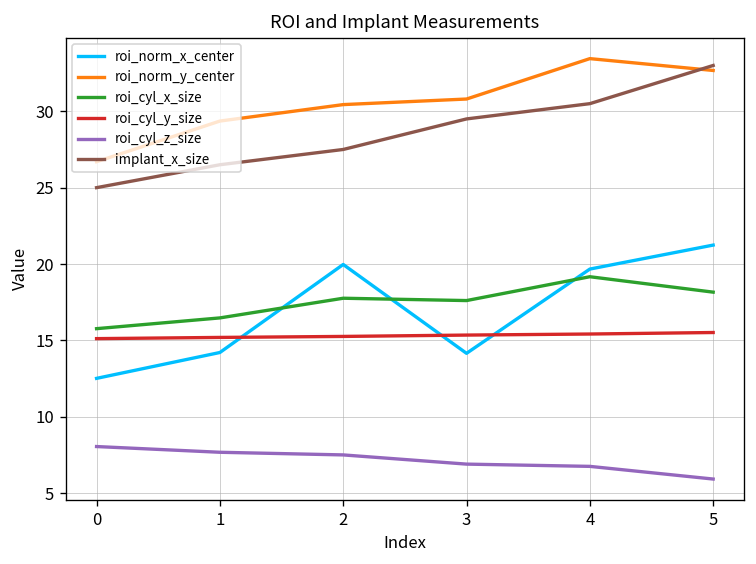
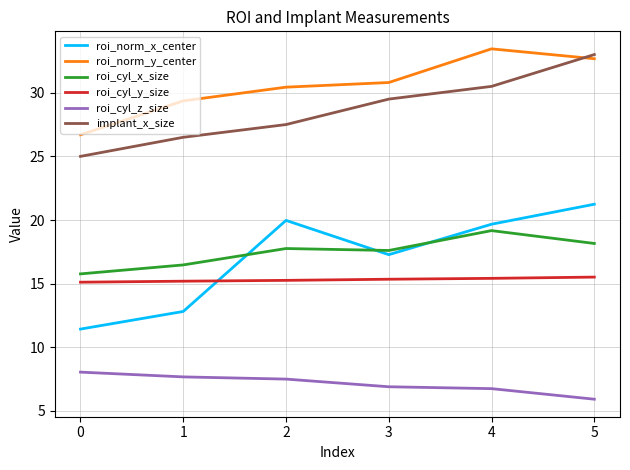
  {
    "roi_norm_x_center": {
-     "0": 12.5,
-     "1": 14.2,
+     "0": 11.4,
+     "1": 12.8,
      "2": 20.0,
-     "3": 14.2,
+     "3": 17.3,
      "4": 19.7,
      "5": 21.2
    },
    "roi_norm_y_center": {
      "0": 26.7,
      "2": 30.4,
      "3": 30.8,
      "4": 33.4,
      "5": 32.7
    },
    "roi_cyl_x_size": {
      "0": 15.8,
      "1": 16.5,
      "2": 17.8,
      "3": 17.6,
      "4": 19.2,
      "5": 18.2
    },
    "roi_cyl_y_size": {
      "0": 15.1,
      "1": 15.2,
      "2": 15.3,
      "3": 15.3,
      "4": 15.4,
      "5": 15.5
    },
    "roi_cyl_z_size": {
      "0": 8.0,
      "1": 7.7,
      "2": 7.5,
      "3": 6.9,
      "4": 6.8,
      "5": 5.9
    },
    "implant_x_size": {
      "0": 25.0,
      "1": 26.5,
      "2": 27.5,
      "3": 29.5,
      "4": 30.5,
      "5": 33.0
    }
  }
